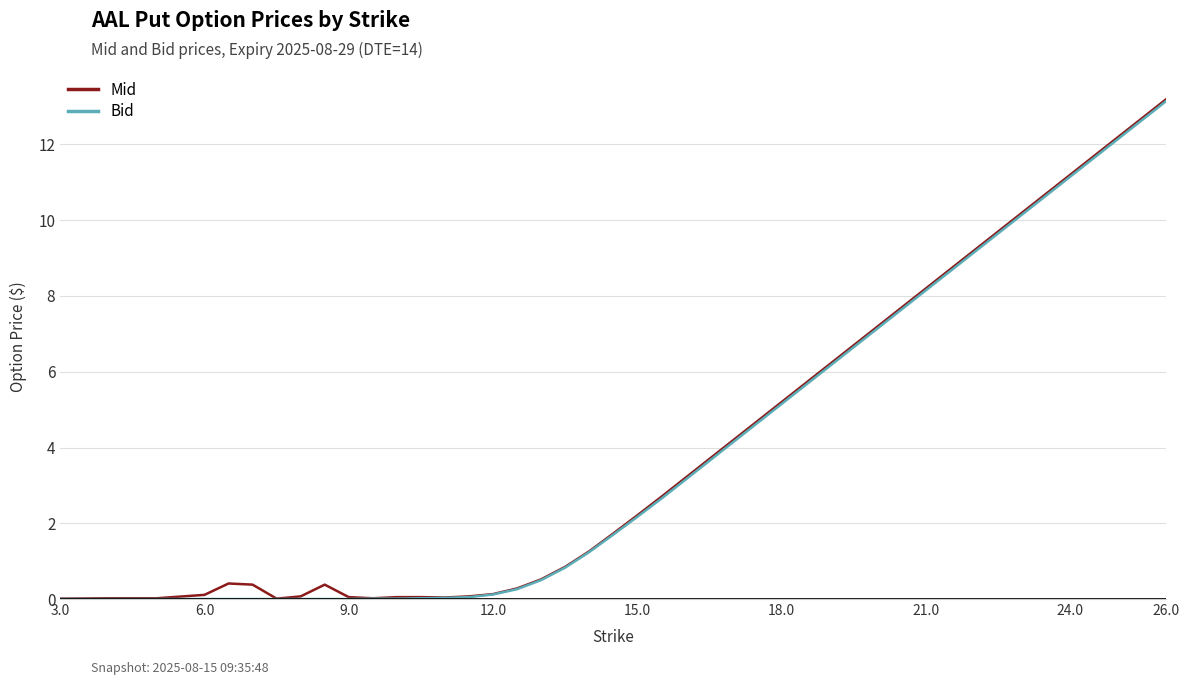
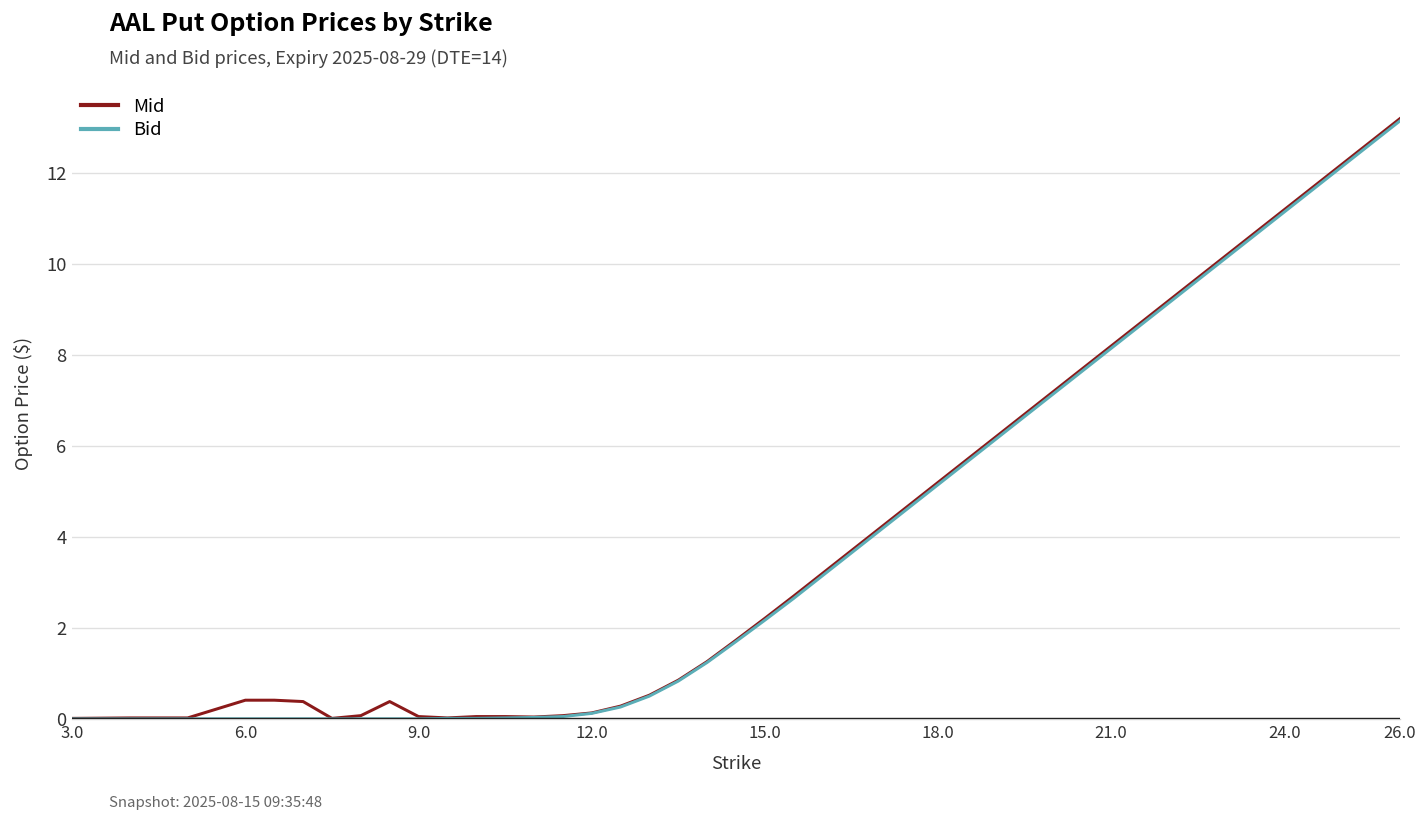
  {
    "Mid": {
-     "6.0": 0.1
+     "6.0": 0.4
    },
    "Bid": {
      "6.0": 0.0
    }
  }
